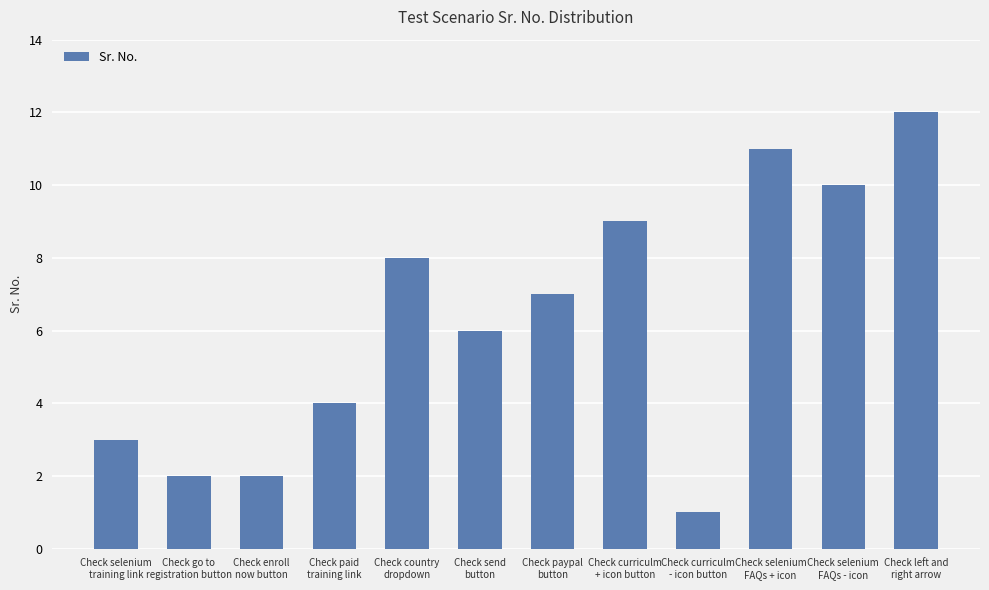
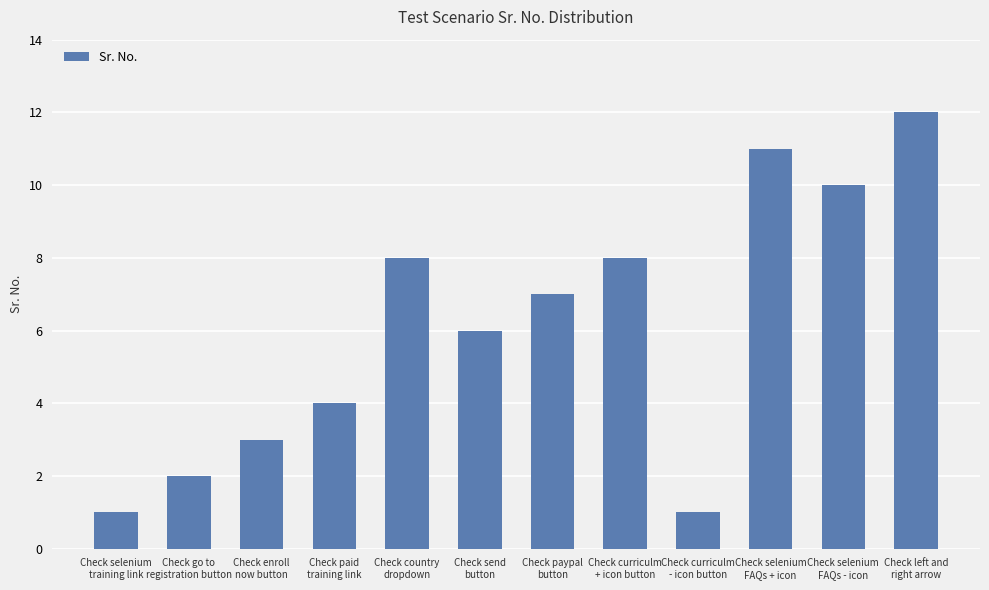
  {
-   "Check selenium training link": 3,
+   "Check selenium training link": 1,
    "Check go to registration button": 2,
-   "Check enroll now button": 2,
+   "Check enroll now button": 3,
    "Check paid training link": 4,
    "Check country dropdown": 8,
    "Check send button": 6,
    "Check paypal button": 7,
-   "Check curriculm + icon button": 9,
+   "Check curriculm + icon button": 8,
    "Check curriculm - icon button": 1,
    "Check selenium FAQs + icon": 11,
    "Check selenium FAQs - icon": 10,
    "Check left and right arrow": 12
  }
